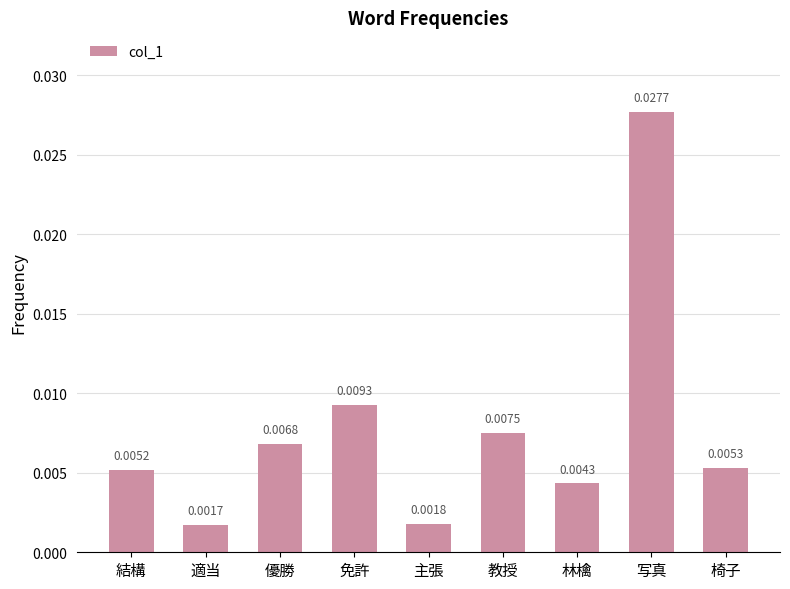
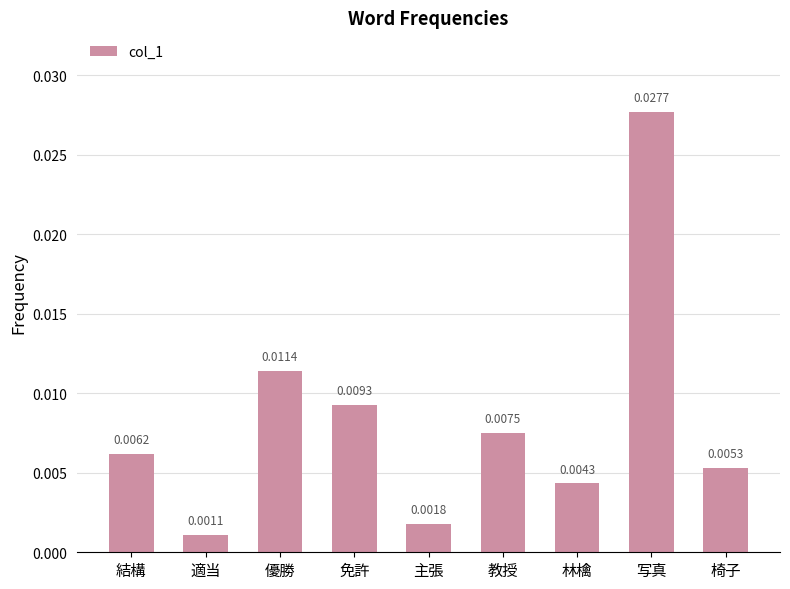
  {
-   "結構": 0.0052,
-   "適当": 0.0017,
-   "優勝": 0.0068,
+   "結構": 0.0062,
+   "適当": 0.0011,
+   "優勝": 0.0114,
    "免許": 0.0093,
    "主張": 0.0018,
    "教授": 0.0075,
    "林檎": 0.0043,
    "写真": 0.0277,
    "椅子": 0.0053
  }
